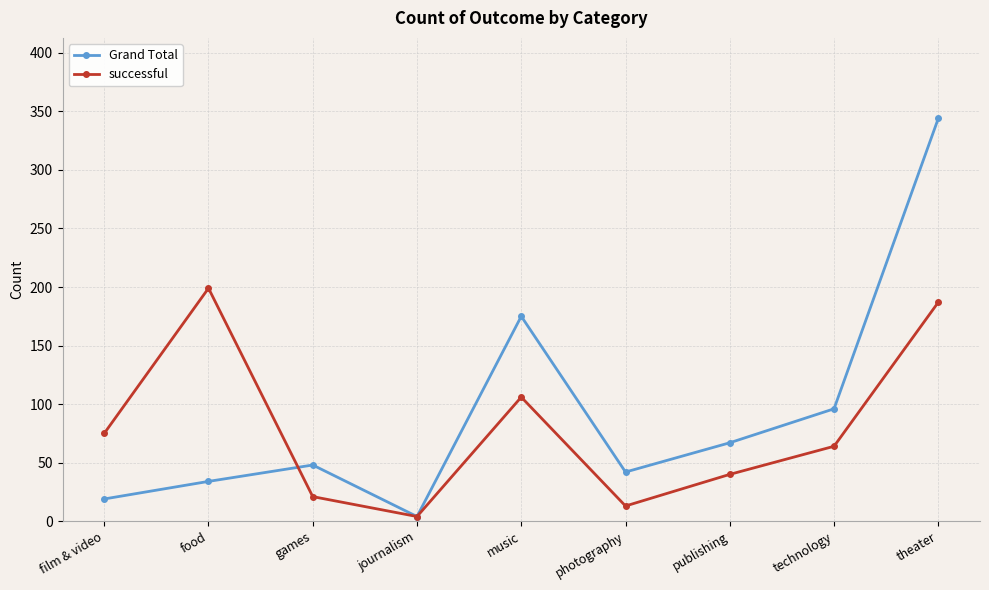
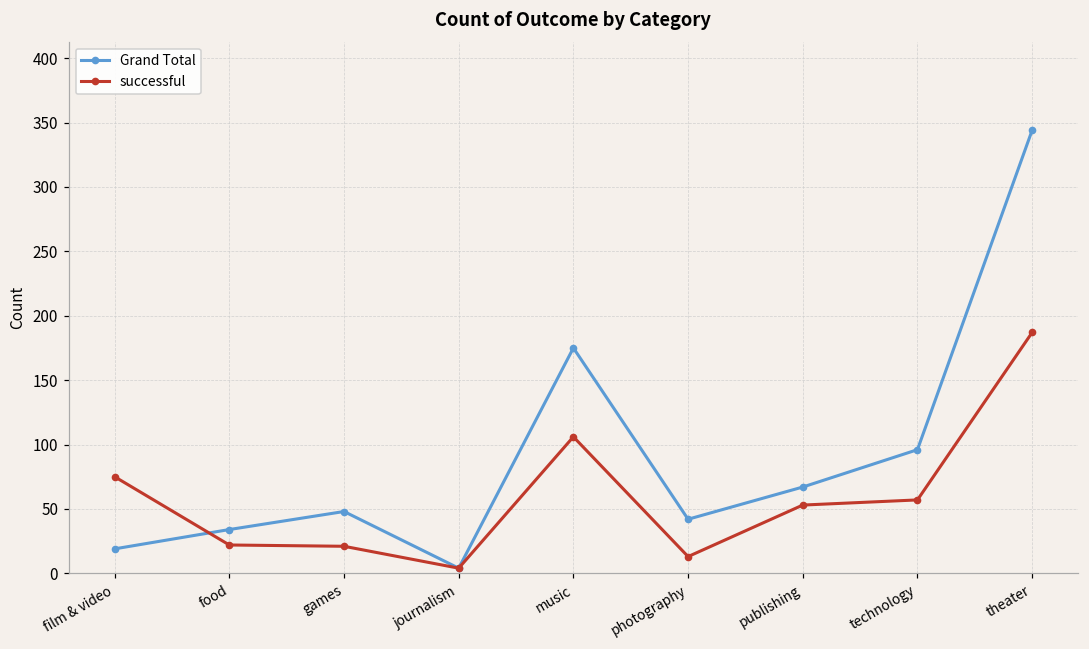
  {
    "Grand Total": {
      "film & video": 19,
      "food": 34,
      "games": 48,
      "music": 175,
      "photography": 42,
      "publishing": 67,
      "technology": 96,
      "theater": 344
    },
    "successful": {
      "film & video": 75,
-     "food": 199,
+     "food": 22,
      "games": 21,
      "music": 106,
      "photography": 13,
-     "publishing": 40,
-     "technology": 64,
+     "publishing": 53,
+     "technology": 57,
      "theater": 187
    }
  }
